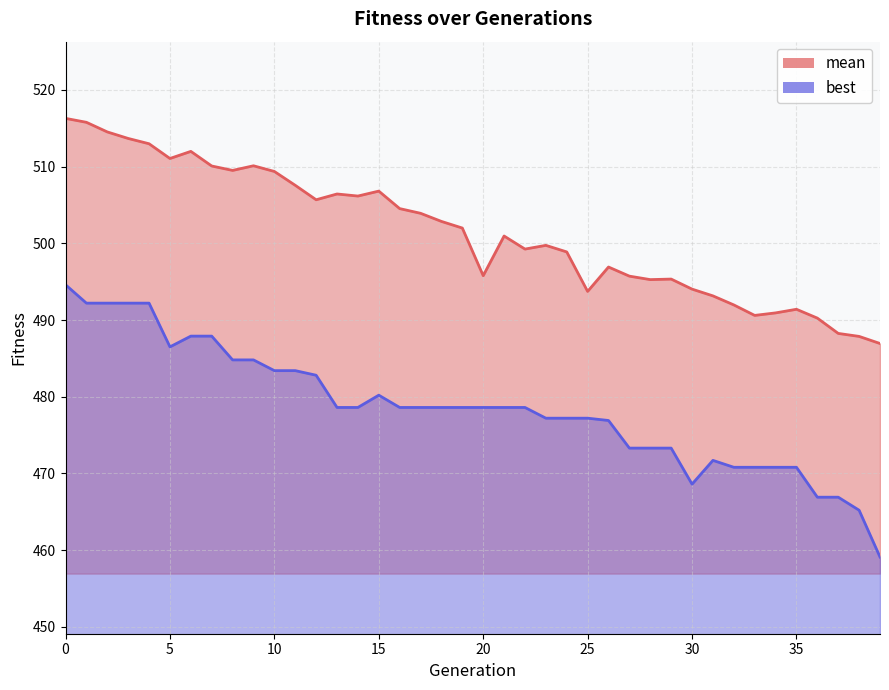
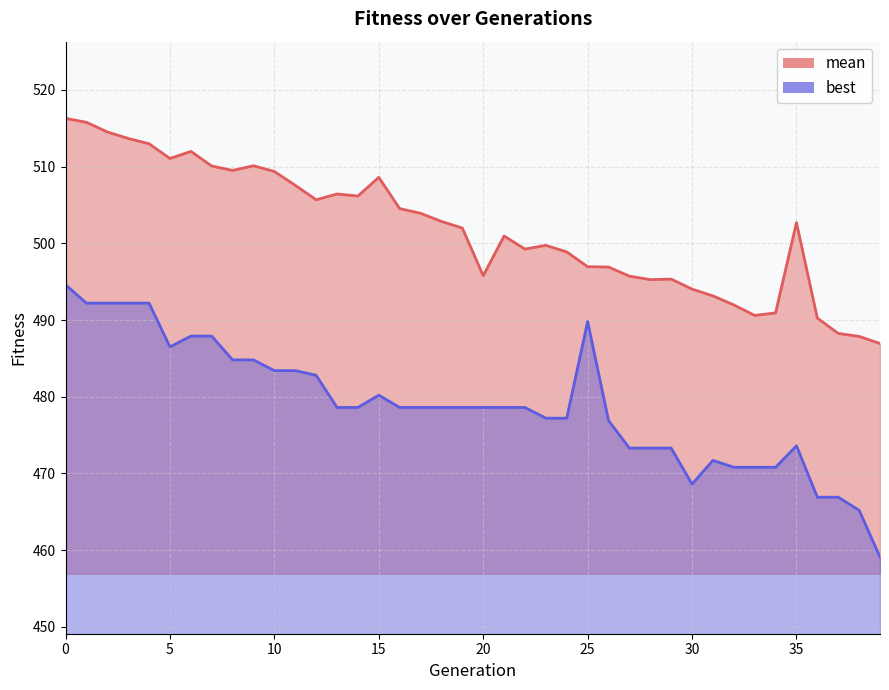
  {
    "mean": {
      "0": 516,
      "5": 511,
      "10": 509,
-     "15": 507,
+     "15": 509,
      "20": 496,
-     "25": 494,
+     "25": 497,
      "30": 494,
-     "35": 491
+     "35": 503
    },
    "best": {
      "0": 495,
      "5": 487,
      "10": 483,
      "15": 480,
      "20": 479,
-     "25": 477,
+     "25": 490,
      "30": 469,
-     "35": 471
+     "35": 474
    }
  }
